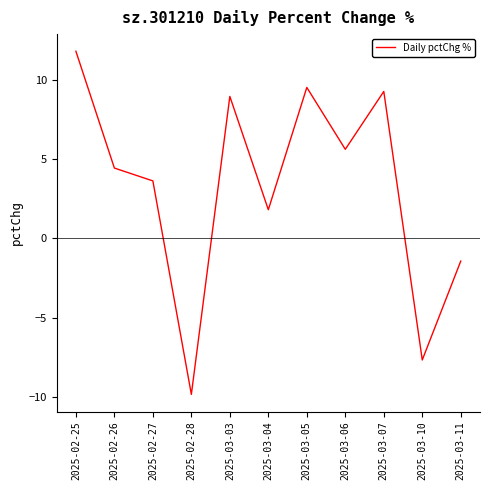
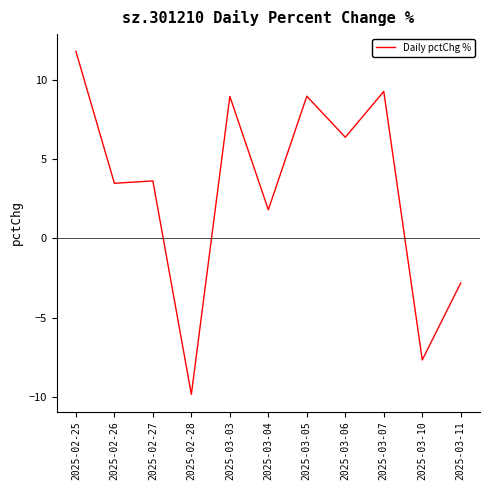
  {
    "2025-02-25": 11.8,
-   "2025-02-26": 4.4,
+   "2025-02-26": 3.5,
    "2025-02-27": 3.6,
    "2025-02-28": -9.9,
    "2025-03-03": 9.0,
    "2025-03-04": 1.8,
-   "2025-03-05": 9.5,
-   "2025-03-06": 5.6,
+   "2025-03-05": 9.0,
+   "2025-03-06": 6.4,
    "2025-03-07": 9.3,
    "2025-03-10": -7.7,
-   "2025-03-11": -1.4
+   "2025-03-11": -2.8
  }
